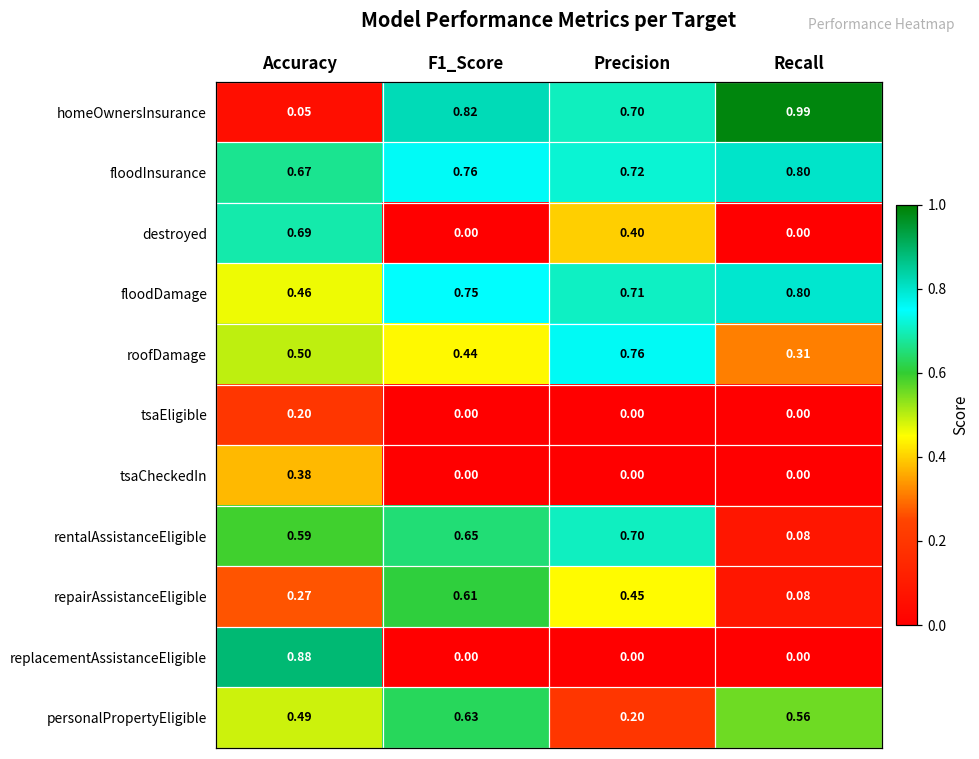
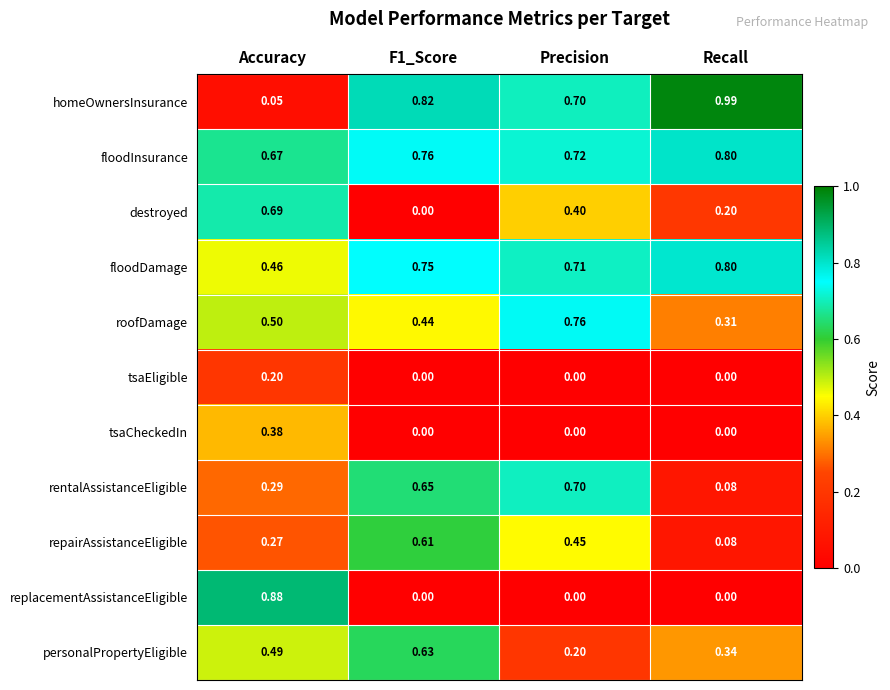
  {
    "homeOwnersInsurance": {
      "Accuracy": 0.05,
      "F1_Score": 0.82,
      "Precision": 0.70,
      "Recall": 0.99
    },
    "floodInsurance": {
      "Accuracy": 0.67,
      "F1_Score": 0.76,
      "Precision": 0.72,
      "Recall": 0.80
    },
    "destroyed": {
      "Accuracy": 0.69,
      "F1_Score": 0.00,
      "Precision": 0.40,
-     "Recall": 0.00
+     "Recall": 0.20
    },
    "floodDamage": {
      "Accuracy": 0.46,
      "F1_Score": 0.75,
      "Precision": 0.71,
      "Recall": 0.80
    },
    "roofDamage": {
      "Accuracy": 0.50,
      "F1_Score": 0.44,
      "Precision": 0.76,
      "Recall": 0.31
    },
    "tsaEligible": {
      "Accuracy": 0.20,
      "F1_Score": 0.00,
      "Precision": 0.00,
      "Recall": 0.00
    },
    "tsaCheckedIn": {
      "Accuracy": 0.38,
      "F1_Score": 0.00,
      "Precision": 0.00,
      "Recall": 0.00
    },
    "rentalAssistanceEligible": {
-     "Accuracy": 0.59,
+     "Accuracy": 0.29,
      "F1_Score": 0.65,
      "Precision": 0.70,
      "Recall": 0.08
    },
    "repairAssistanceEligible": {
      "Accuracy": 0.27,
      "F1_Score": 0.61,
      "Precision": 0.45,
      "Recall": 0.08
    },
    "replacementAssistanceEligible": {
      "Accuracy": 0.88,
      "F1_Score": 0.00,
      "Precision": 0.00,
      "Recall": 0.00
    },
    "personalPropertyEligible": {
      "Accuracy": 0.49,
      "F1_Score": 0.63,
      "Precision": 0.20,
-     "Recall": 0.56
+     "Recall": 0.34
    }
  }
